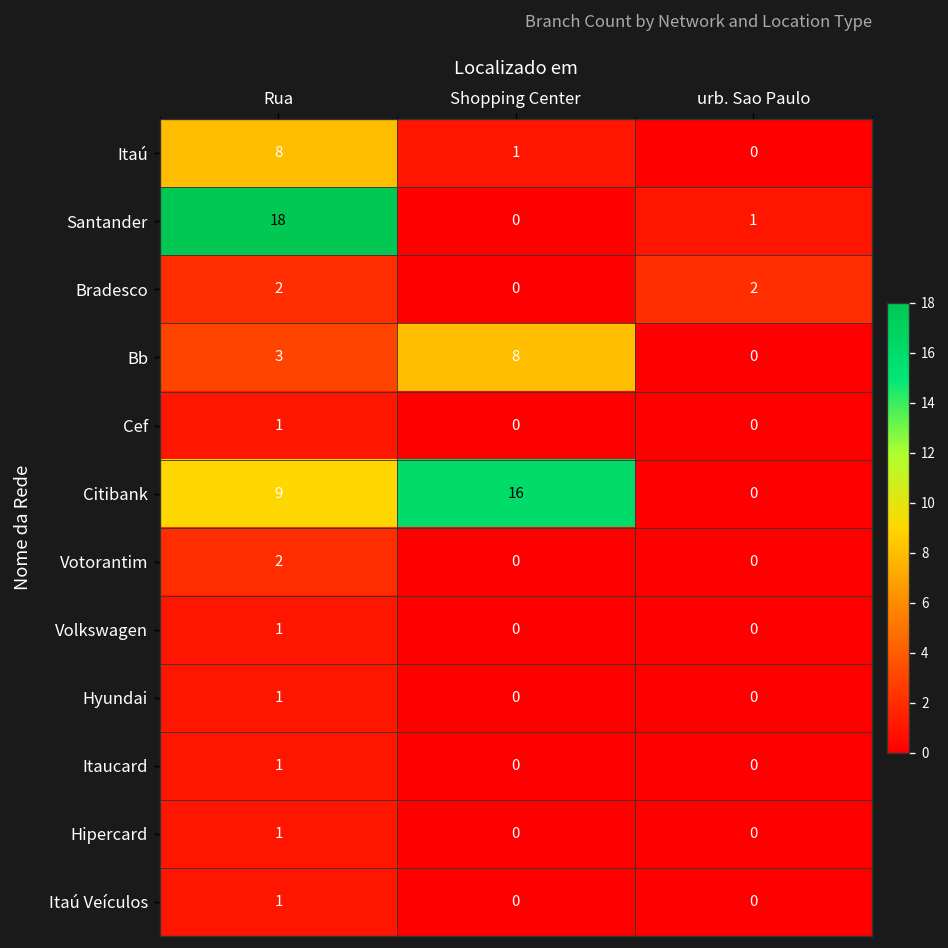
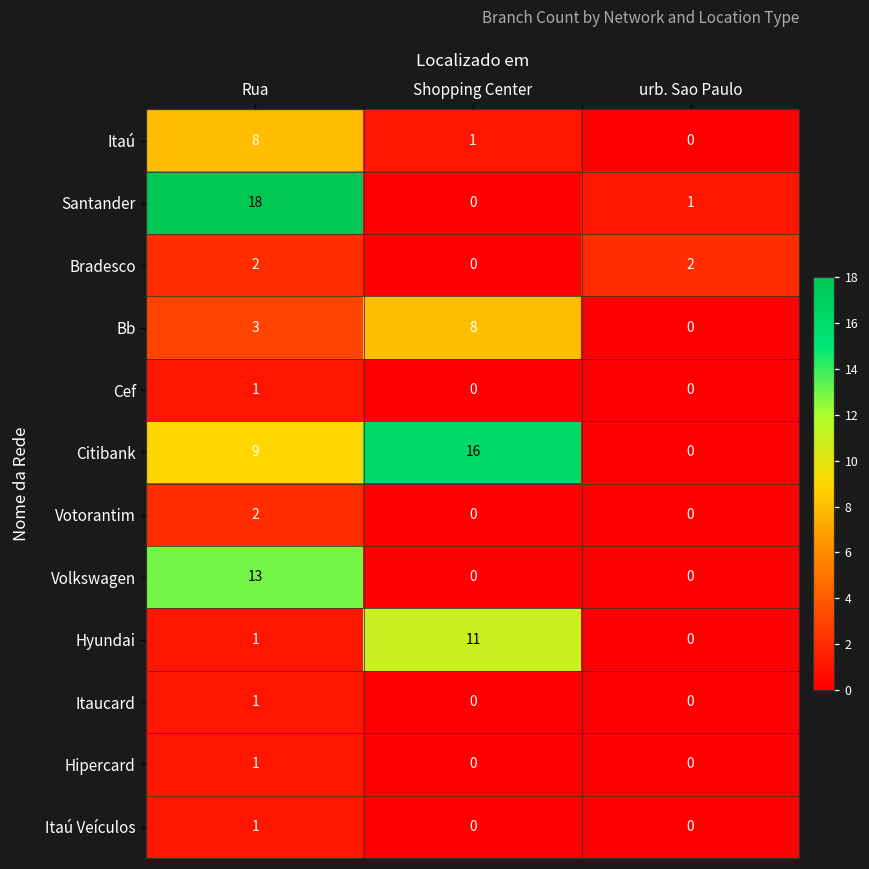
  {
    "Itaú": {
      "Rua": 8,
      "Shopping Center": 1,
      "urb. Sao Paulo": 0
    },
    "Santander": {
      "Rua": 18,
      "Shopping Center": 0,
      "urb. Sao Paulo": 1
    },
    "Bradesco": {
      "Rua": 2,
      "Shopping Center": 0,
      "urb. Sao Paulo": 2
    },
    "Bb": {
      "Rua": 3,
      "Shopping Center": 8,
      "urb. Sao Paulo": 0
    },
    "Cef": {
      "Rua": 1,
      "Shopping Center": 0,
      "urb. Sao Paulo": 0
    },
    "Citibank": {
      "Rua": 9,
      "Shopping Center": 16,
      "urb. Sao Paulo": 0
    },
    "Votorantim": {
      "Rua": 2,
      "Shopping Center": 0,
      "urb. Sao Paulo": 0
    },
    "Volkswagen": {
-     "Rua": 1,
+     "Rua": 13,
      "Shopping Center": 0,
      "urb. Sao Paulo": 0
    },
    "Hyundai": {
      "Rua": 1,
-     "Shopping Center": 0,
+     "Shopping Center": 11,
      "urb. Sao Paulo": 0
    },
    "Itaucard": {
      "Rua": 1,
      "Shopping Center": 0,
      "urb. Sao Paulo": 0
    },
    "Hipercard": {
      "Rua": 1,
      "Shopping Center": 0,
      "urb. Sao Paulo": 0
    },
    "Itaú Veículos": {
      "Rua": 1,
      "Shopping Center": 0,
      "urb. Sao Paulo": 0
    }
  }
